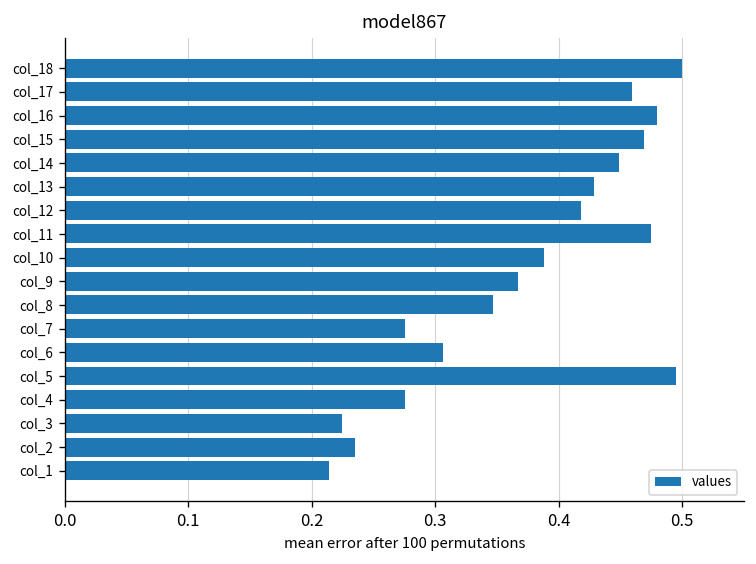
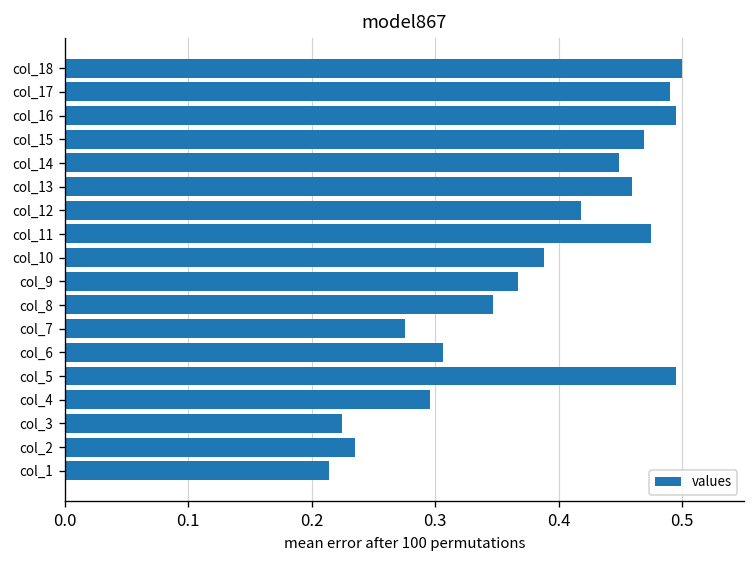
  {
    "col_18": 0.500,
-   "col_17": 0.459,
-   "col_16": 0.480,
+   "col_17": 0.490,
+   "col_16": 0.495,
    "col_15": 0.469,
    "col_14": 0.449,
-   "col_13": 0.429,
+   "col_13": 0.459,
    "col_12": 0.418,
    "col_11": 0.474,
    "col_10": 0.388,
    "col_9": 0.367,
    "col_8": 0.347,
    "col_7": 0.276,
    "col_6": 0.306,
    "col_5": 0.495,
-   "col_4": 0.276,
+   "col_4": 0.296,
    "col_3": 0.224,
    "col_2": 0.235,
    "col_1": 0.214
  }
